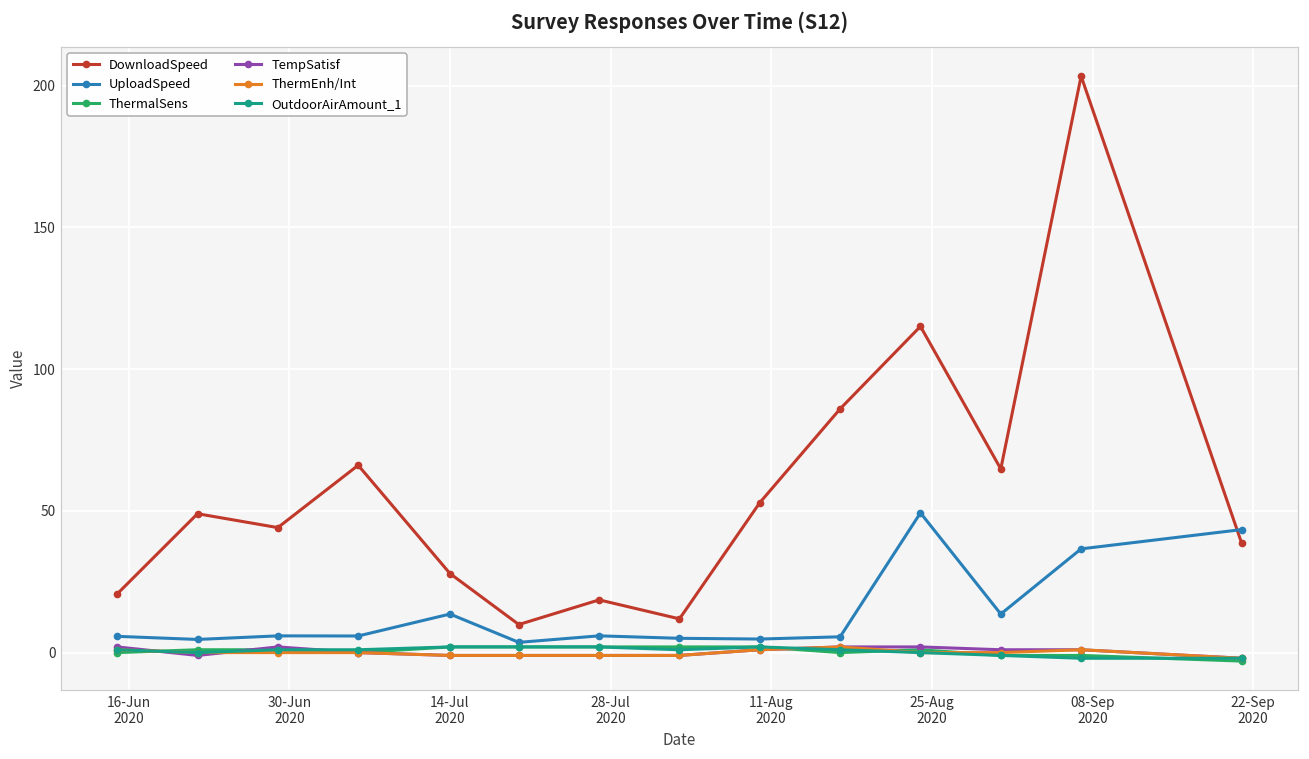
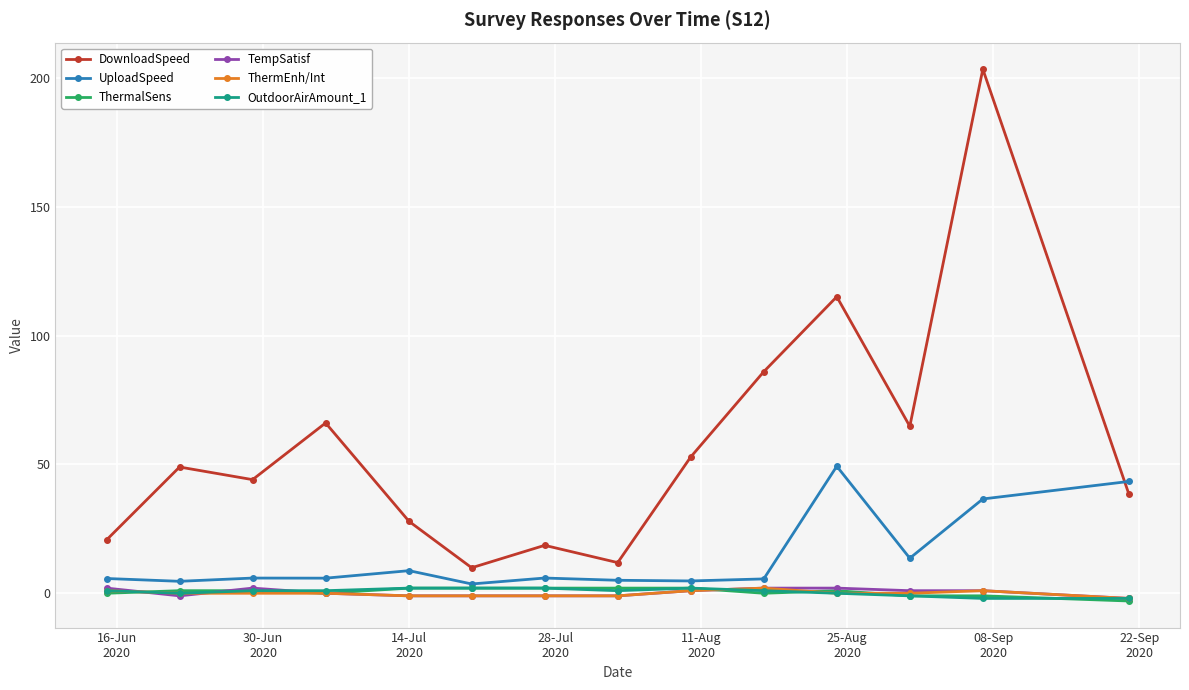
  {
    "DownloadSpeed": {
      "14-Jul 2020": 28
    },
    "UploadSpeed": {
-     "14-Jul 2020": 14
+     "14-Jul 2020": 9
    }
  }
